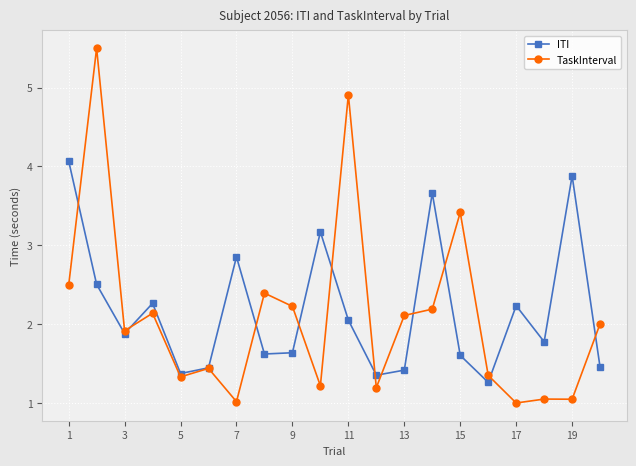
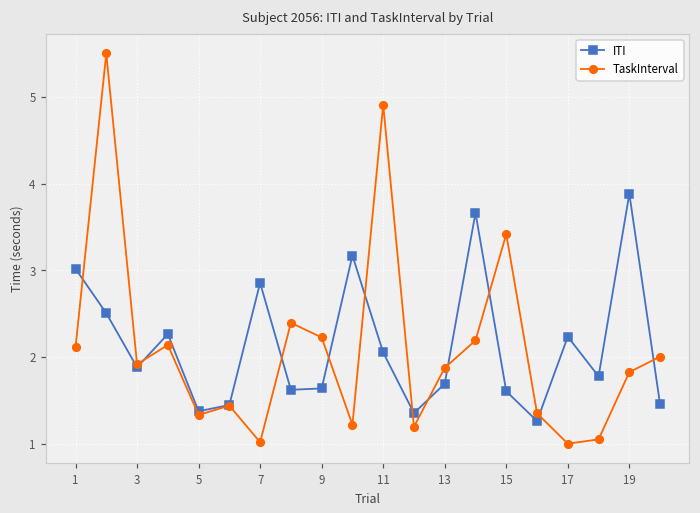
  {
    "ITI": {
-     "1": 4.1,
+     "1": 3.0,
      "3": 1.9,
      "5": 1.4,
      "7": 2.9,
      "9": 1.6,
      "11": 2.1,
-     "13": 1.4,
+     "13": 1.7,
      "15": 1.6,
      "17": 2.2,
      "19": 3.9
    },
    "TaskInterval": {
-     "1": 2.5,
+     "1": 2.1,
      "3": 1.9,
      "5": 1.3,
      "7": 1.0,
      "9": 2.2,
      "11": 4.9,
-     "13": 2.1,
+     "13": 1.9,
      "15": 3.4,
      "17": 1.0,
-     "19": 1.0
+     "19": 1.8
    }
  }
